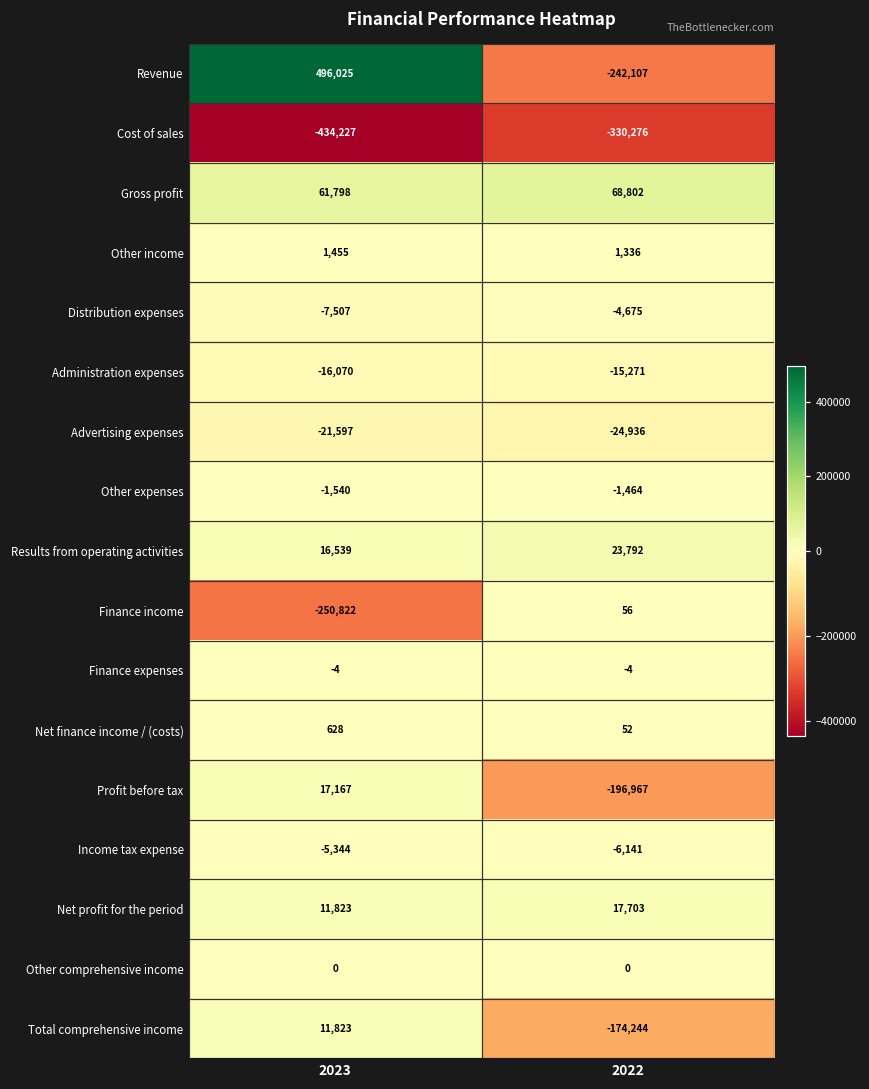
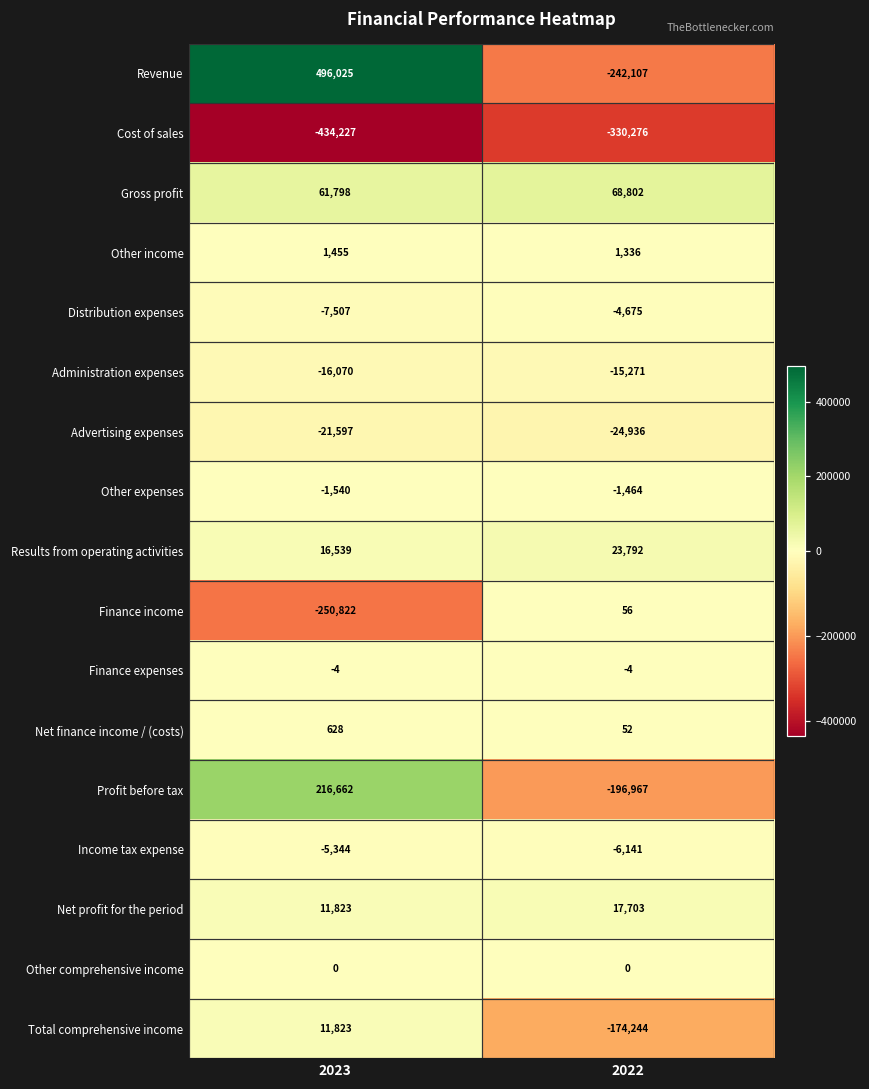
  {
    "Revenue": {
      "2023": "496,025",
      "2022": "-242,107"
    },
    "Cost of sales": {
      "2023": "-434,227",
      "2022": "-330,276"
    },
    "Gross profit": {
      "2023": "61,798",
      "2022": "68,802"
    },
    "Other income": {
      "2023": "1,455",
      "2022": "1,336"
    },
    "Distribution expenses": {
      "2023": "-7,507",
      "2022": "-4,675"
    },
    "Administration expenses": {
      "2023": "-16,070",
      "2022": "-15,271"
    },
    "Advertising expenses": {
      "2023": "-21,597",
      "2022": "-24,936"
    },
    "Other expenses": {
      "2023": "-1,540",
      "2022": "-1,464"
    },
    "Results from operating activities": {
      "2023": "16,539",
      "2022": "23,792"
    },
    "Finance income": {
      "2023": "-250,822",
      "2022": "56"
    },
    "Finance expenses": {
      "2023": "-4",
      "2022": "-4"
    },
    "Net finance income / (costs)": {
      "2023": "628",
      "2022": "52"
    },
    "Profit before tax": {
-     "2023": "17,167",
+     "2023": "216,662",
      "2022": "-196,967"
    },
    "Income tax expense": {
      "2023": "-5,344",
      "2022": "-6,141"
    },
    "Net profit for the period": {
      "2023": "11,823",
      "2022": "17,703"
    },
    "Other comprehensive income": {
      "2023": "0",
      "2022": "0"
    },
    "Total comprehensive income": {
      "2023": "11,823",
      "2022": "-174,244"
    }
  }
